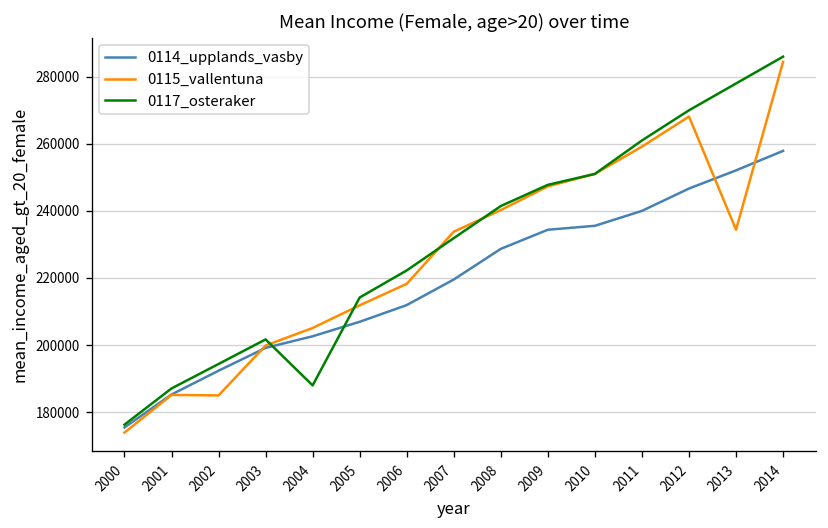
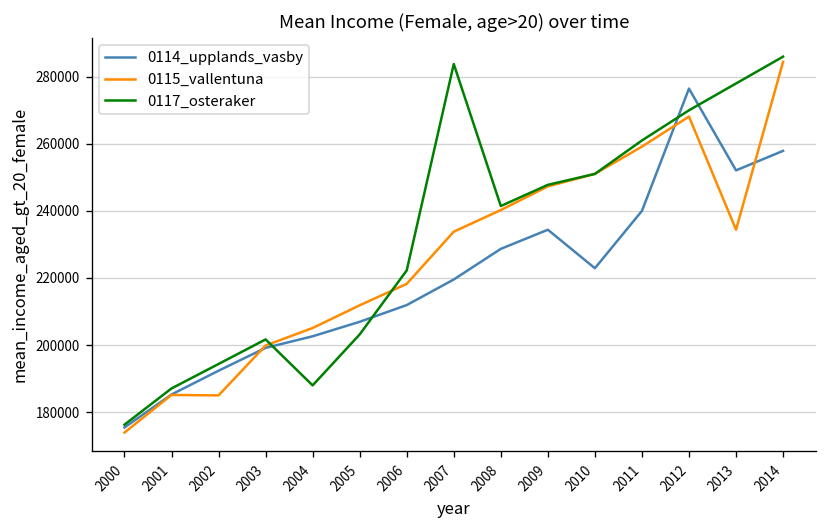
  {
    "0114_upplands_vasby": {
      "2002": 192000,
      "2004": 203000,
      "2005": 207000,
      "2006": 212000,
      "2007": 220000,
      "2008": 229000,
      "2009": 234000,
-     "2010": 236000,
+     "2010": 223000,
      "2011": 240000,
-     "2012": 247000,
+     "2012": 276000,
      "2013": 252000,
      "2014": 258000
    },
    "0115_vallentuna": {
      "2000": 174000,
      "2002": 185000,
      "2004": 205000,
      "2005": 212000,
      "2006": 218000,
      "2007": 234000,
      "2008": 240000,
      "2011": 259000,
      "2012": 268000,
      "2013": 234000,
      "2014": 284000
    },
    "0117_osteraker": {
      "2001": 187000,
      "2002": 194000,
      "2003": 202000,
      "2004": 188000,
-     "2005": 214000,
+     "2005": 203000,
      "2006": 222000,
-     "2007": 232000,
+     "2007": 284000,
      "2008": 241000,
      "2011": 261000,
      "2012": 270000,
      "2013": 278000,
      "2014": 286000
    }
  }
